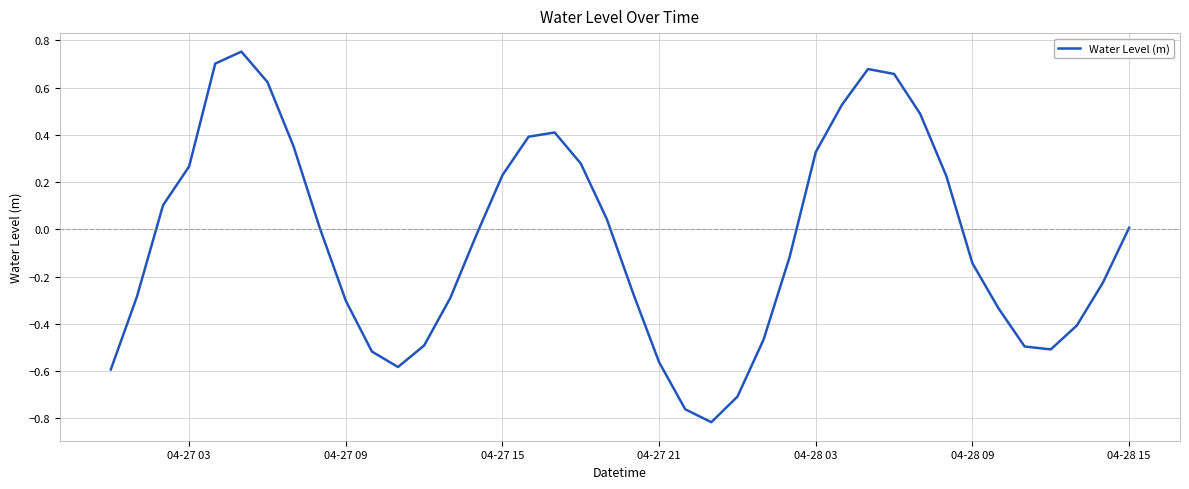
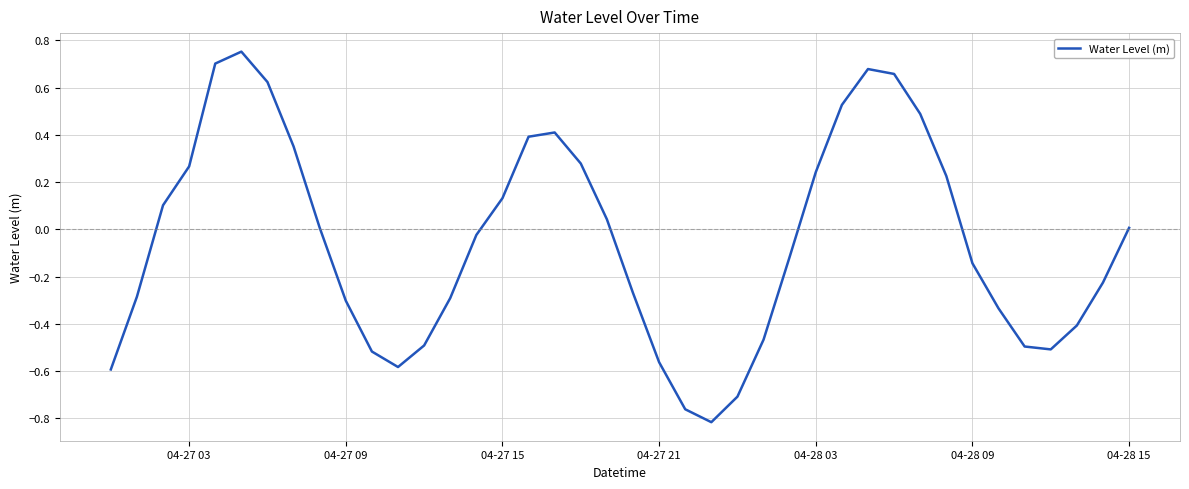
  {
    "04-27 03": 0.27,
    "04-27 09": -0.30,
-   "04-27 15": 0.23,
+   "04-27 15": 0.13,
    "04-27 21": -0.56,
-   "04-28 03": 0.33,
+   "04-28 03": 0.24,
    "04-28 09": -0.14,
    "04-28 15": 0.01
  }
